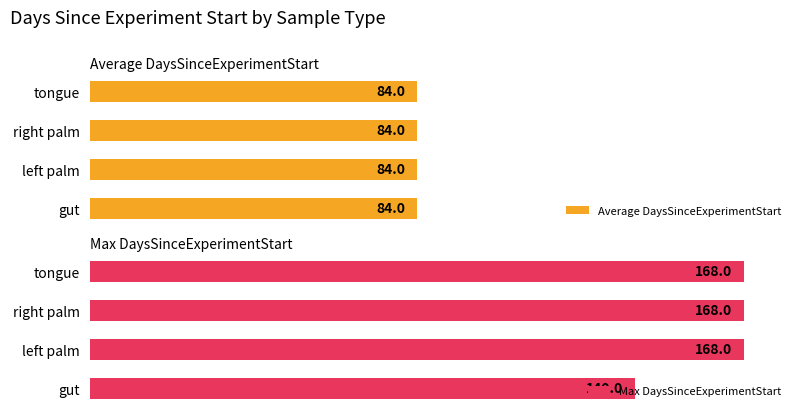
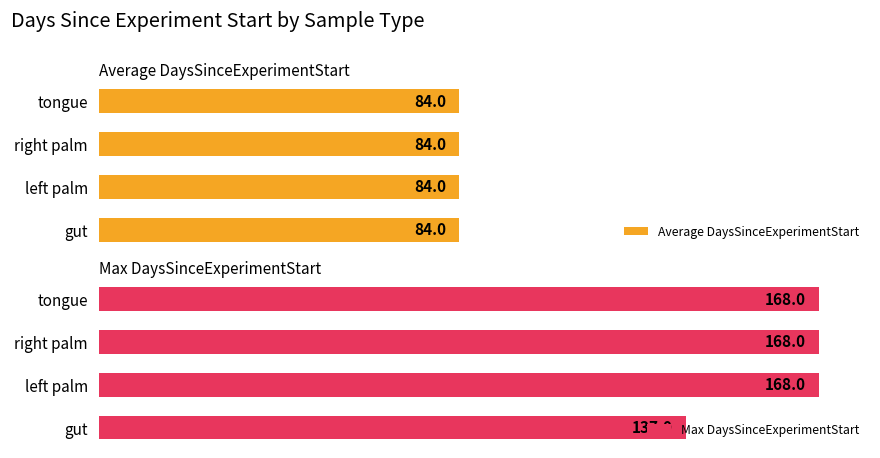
  {
    "Average DaysSinceExperimentStart": {
      "tongue": 84.0,
      "right palm": 84.0,
      "left palm": 84.0,
      "gut": 84.0
    },
    "Max DaysSinceExperimentStart": {
      "tongue": 168.0,
      "right palm": 168.0,
      "left palm": 168.0,
-     "gut": 140.0
+     "gut": 137.0
    }
  }
